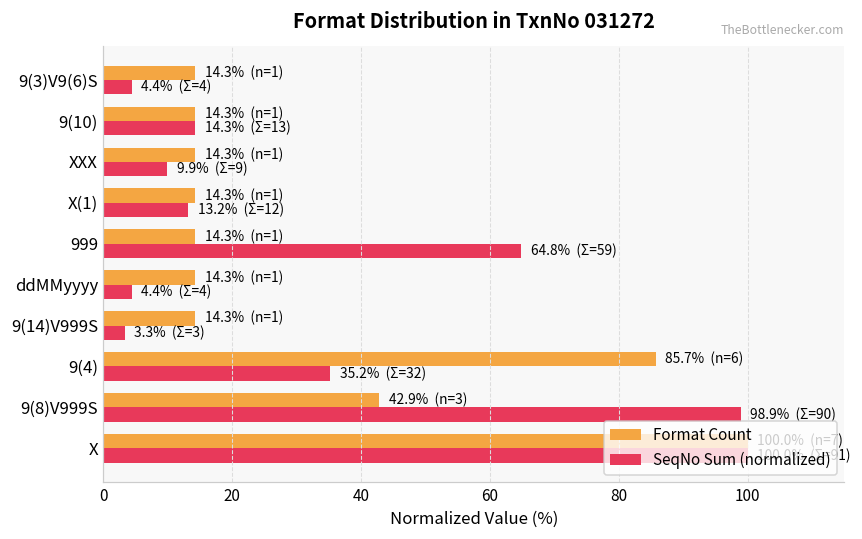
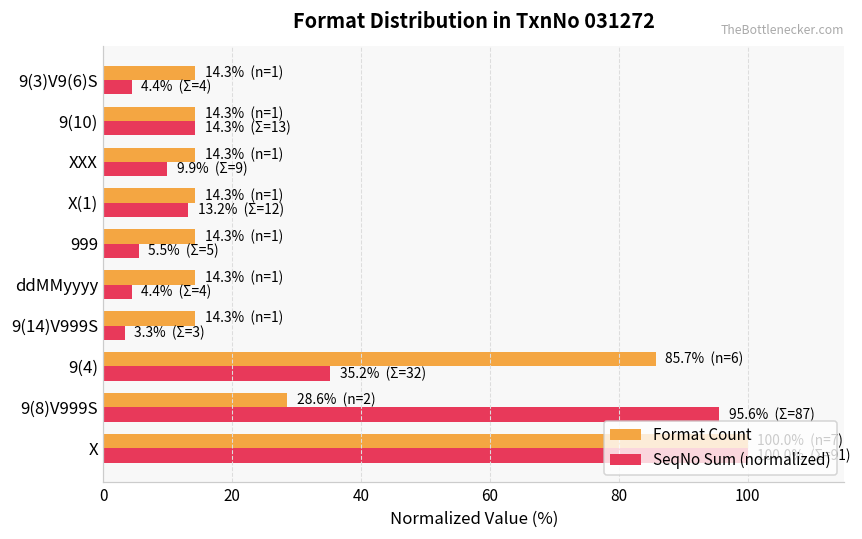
  {
    "Format Count": {
      "9(3)V9(6)S": "14.3%",
      "9(10)": "14.3%",
      "XXX": "14.3%",
      "X(1)": "14.3%",
      "999": "14.3%",
      "ddMMyyyy": "14.3%",
      "9(14)V999S": "14.3%",
      "9(4)": "85.7%",
-     "9(8)V999S": "42.9% (n=3)"
+     "9(8)V999S": "28.6% (n=2)"
    },
    "SeqNo Sum (normalized)": {
      "9(3)V9(6)S": "4.4%",
      "9(10)": "14.3%",
      "XXX": "9.9%",
      "X(1)": "13.2%",
-     "999": "64.8% (Σ=59)",
+     "999": "5.5% (Σ=5)",
      "ddMMyyyy": "4.4%",
      "9(14)V999S": "3.3%",
      "9(4)": "35.2%",
-     "9(8)V999S": "98.9% (Σ=90)"
+     "9(8)V999S": "95.6% (Σ=87)"
    }
  }
